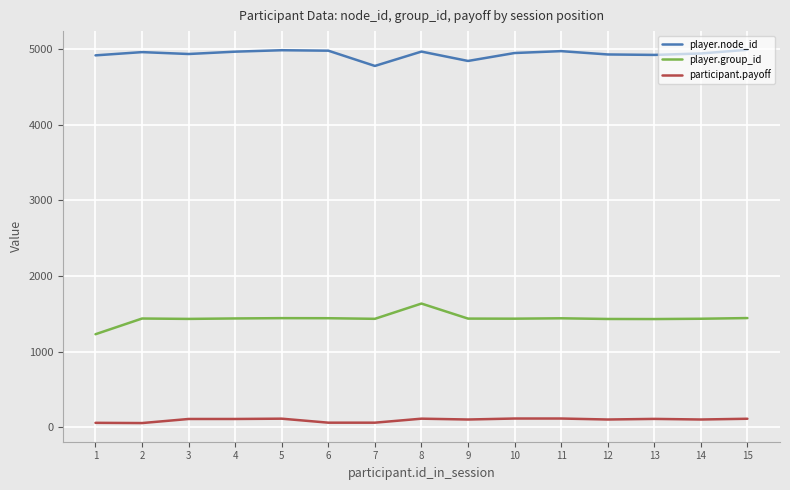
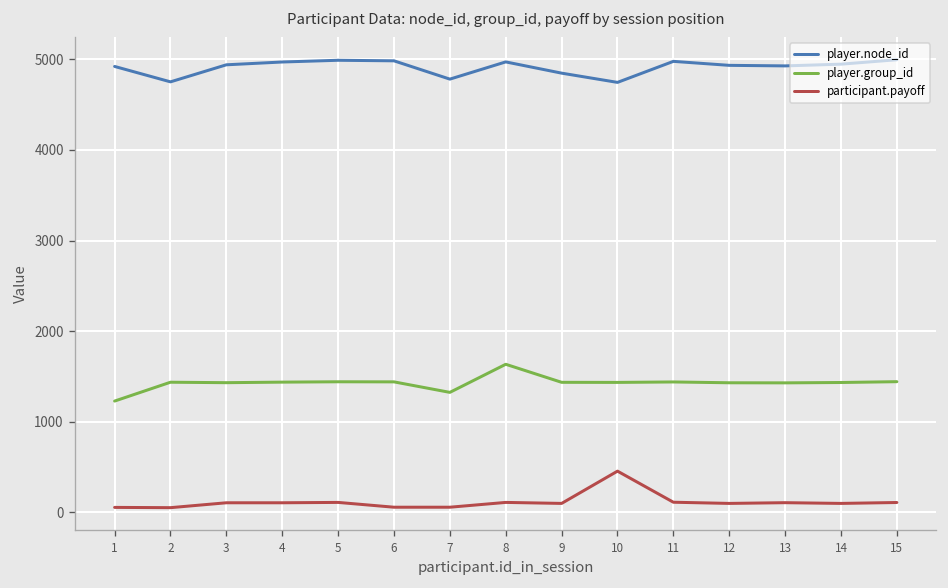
  {
    "player.node_id": {
      "1": 4900,
-     "2": 5000,
+     "2": 4800,
      "3": 4900,
      "4": 5000,
      "5": 5000,
      "6": 5000,
      "7": 4800,
      "8": 5000,
      "9": 4800,
-     "10": 5000,
+     "10": 4700,
      "11": 5000,
      "12": 4900,
      "13": 4900
    },
    "player.group_id": {
      "1": 1200,
      "2": 1400,
      "3": 1400,
      "4": 1400,
      "5": 1400,
      "6": 1400,
-     "7": 1400,
+     "7": 1300,
      "8": 1600,
      "9": 1400,
      "10": 1400,
      "11": 1400,
      "12": 1400,
      "13": 1400,
      "14": 1400,
      "15": 1400
    },
    "participant.payoff": {
      "1": 100,
      "2": 100,
      "3": 100,
      "4": 100,
      "5": 100,
      "6": 100,
      "7": 100,
      "8": 100,
      "9": 100,
-     "10": 100,
+     "10": 500,
      "11": 100,
      "12": 100,
      "13": 100,
      "14": 100,
      "15": 100
    }
  }
